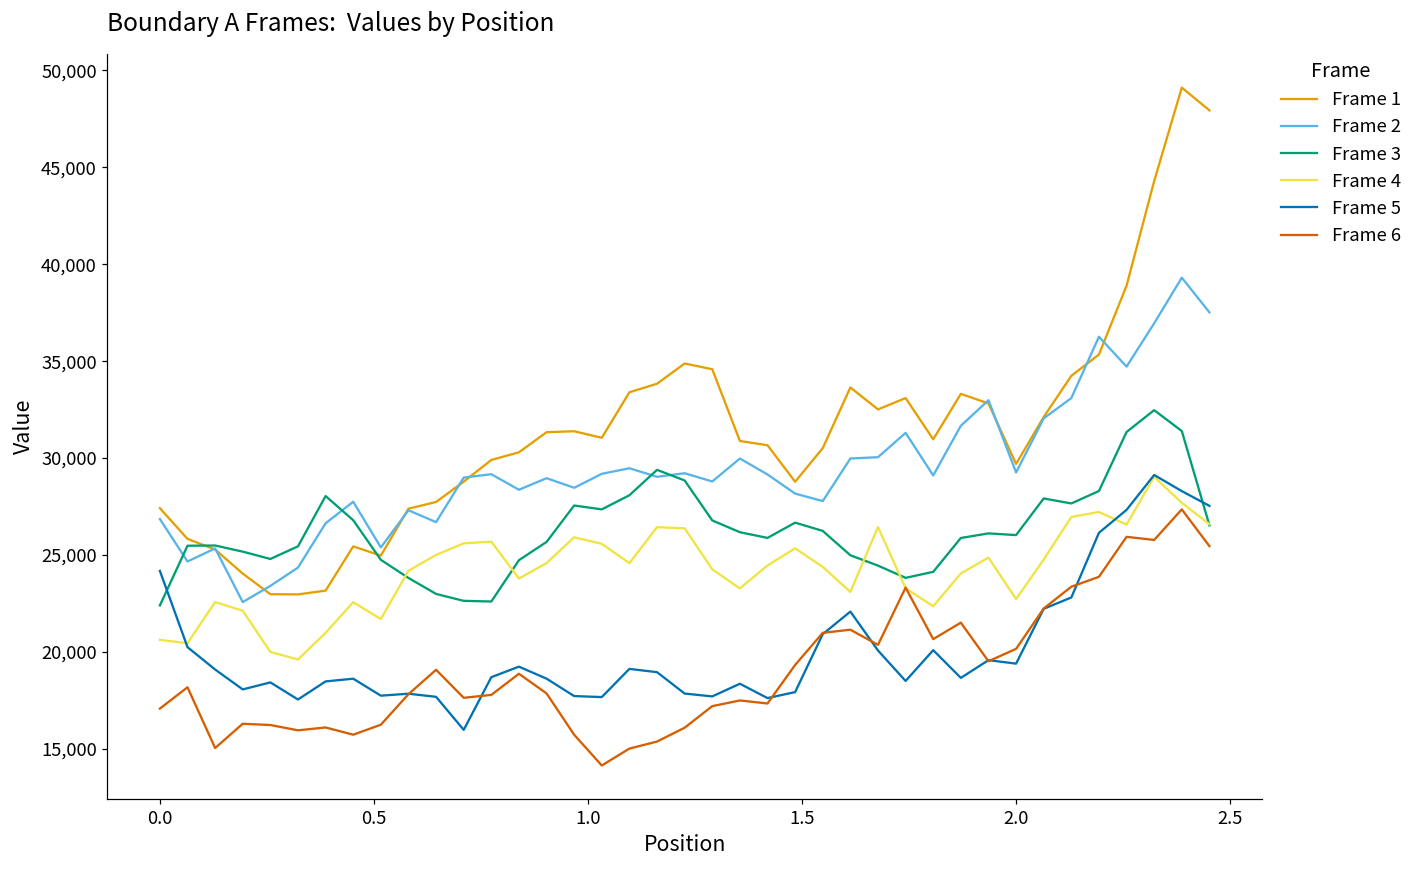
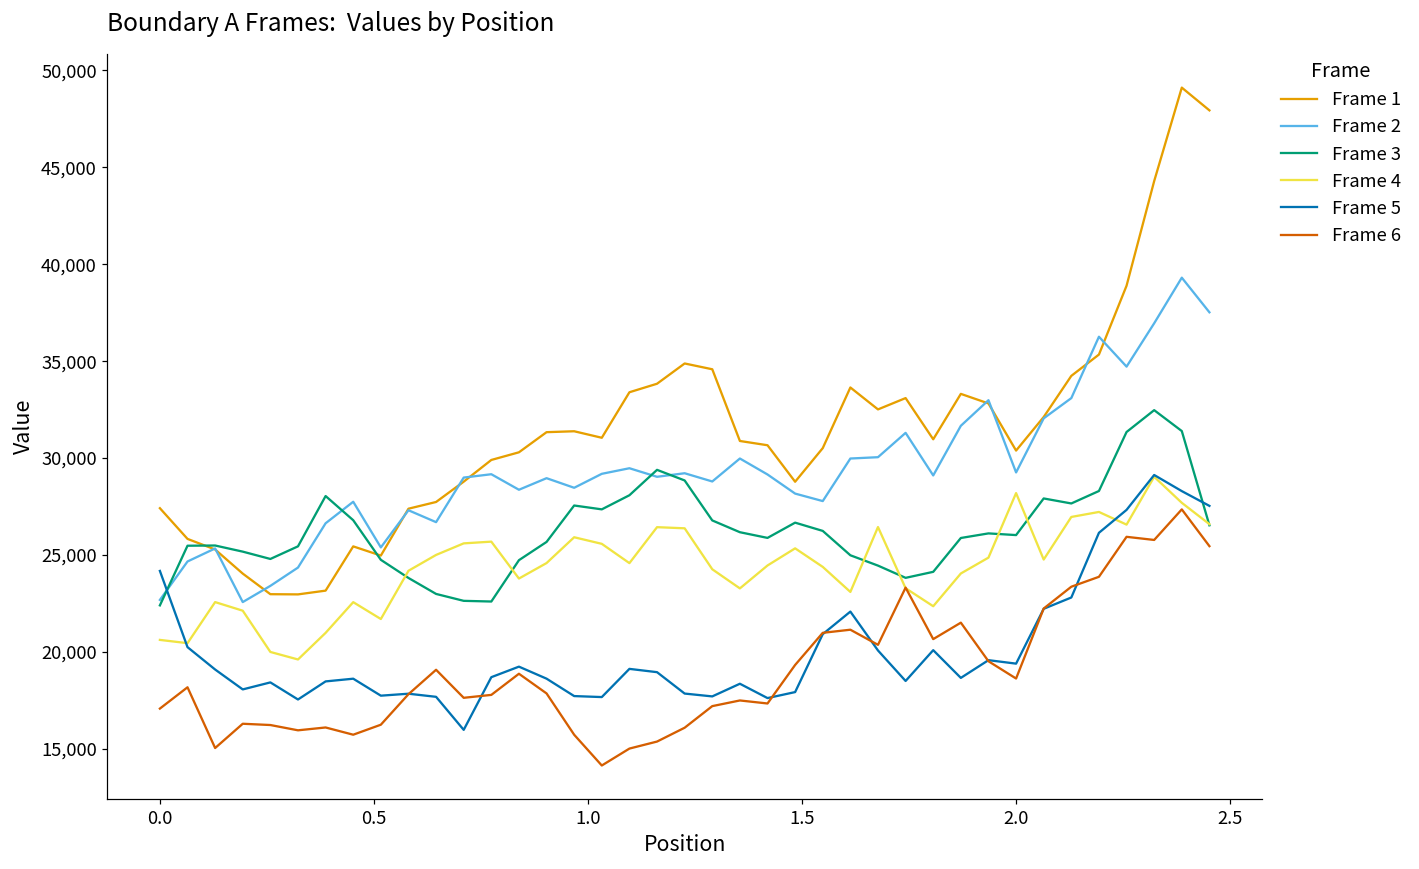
  {
    "Frame 1": {
      "0.0": "27,400",
-     "2.0": "29,700"
+     "2.0": "30,400"
    },
    "Frame 2": {
-     "0.0": "26,900",
+     "0.0": "22,700",
      "2.0": "29,300"
    },
    "Frame 3": {
      "0.0": "22,400",
      "2.0": "26,000"
    },
    "Frame 4": {
      "0.0": "20,600",
-     "2.0": "22,700"
+     "2.0": "28,200"
    },
    "Frame 5": {
      "0.0": "24,200",
      "2.0": "19,400"
    },
    "Frame 6": {
      "0.0": "17,100",
-     "2.0": "20,200"
+     "2.0": "18,600"
    }
  }
